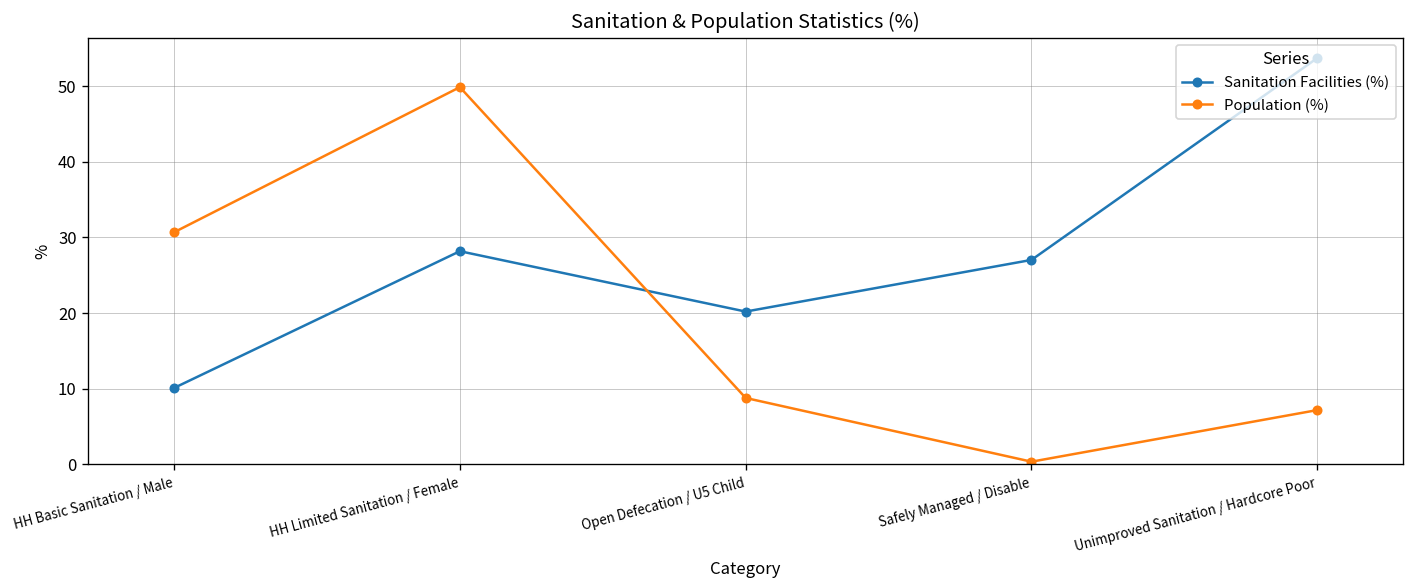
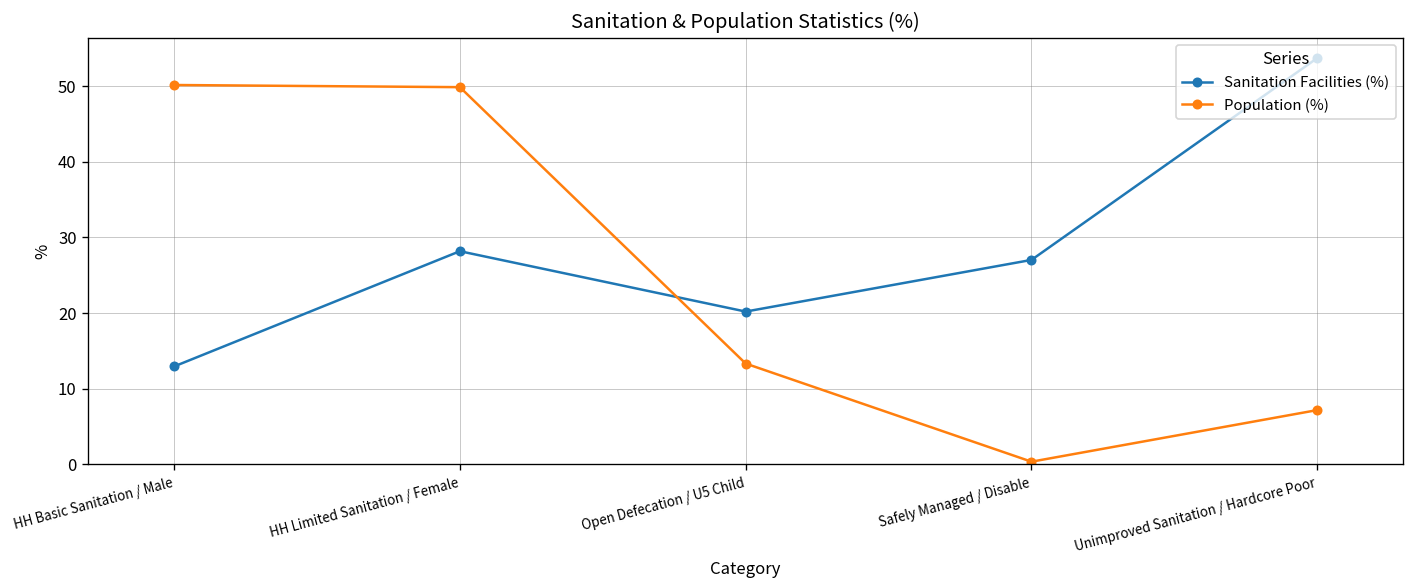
  {
    "Sanitation Facilities (%)": {
-     "HH Basic Sanitation / Male": 10,
+     "HH Basic Sanitation / Male": 13,
      "HH Limited Sanitation / Female": 28,
      "Open Defecation / U5 Child": 20,
      "Safely Managed / Disable": 27
    },
    "Population (%)": {
-     "HH Basic Sanitation / Male": 31,
+     "HH Basic Sanitation / Male": 50,
      "HH Limited Sanitation / Female": 50,
-     "Open Defecation / U5 Child": 9,
+     "Open Defecation / U5 Child": 13,
      "Safely Managed / Disable": 0,
      "Unimproved Sanitation / Hardcore Poor": 7
    }
  }
